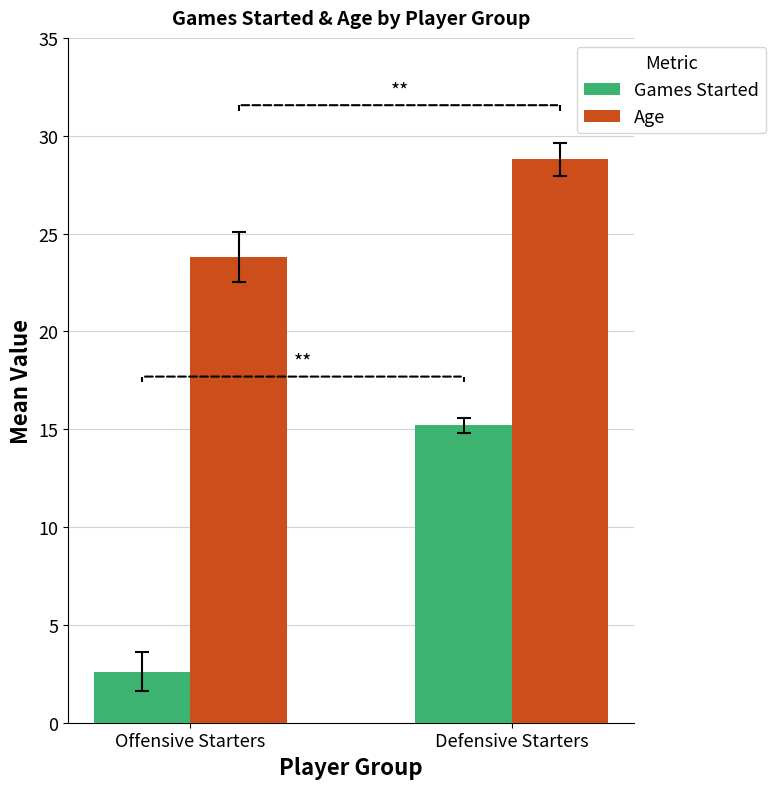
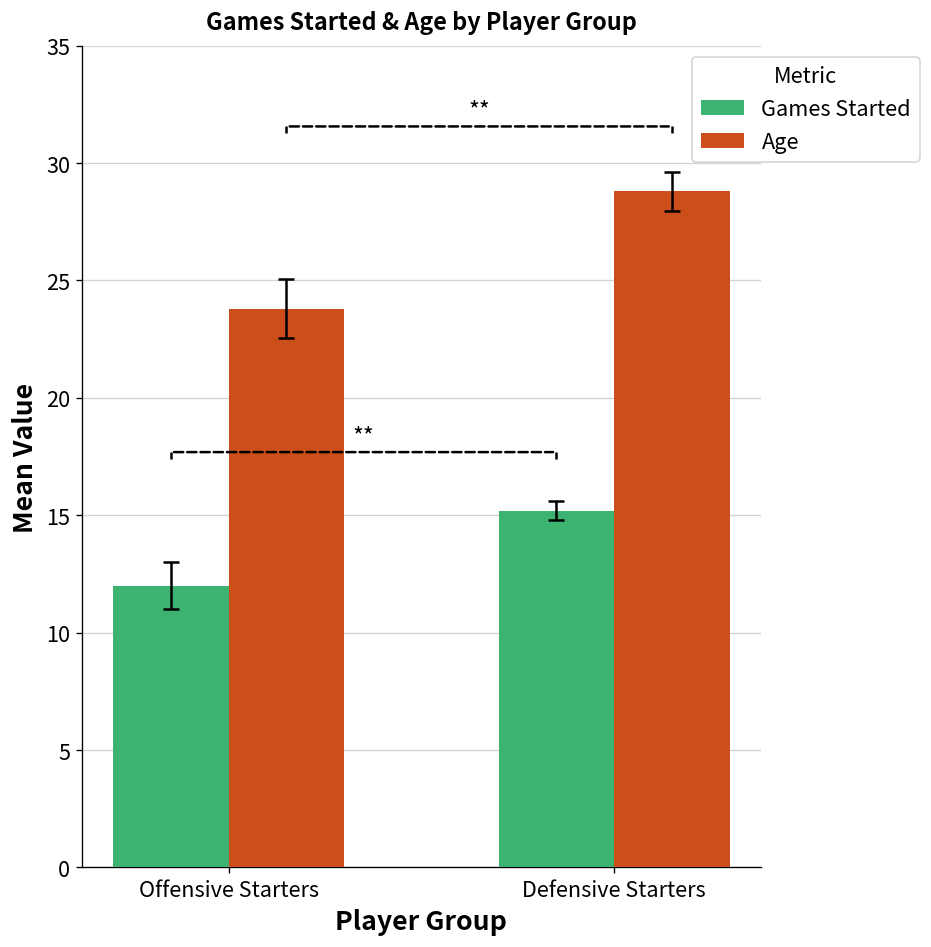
  {
    "Games Started": {
-     "Offensive Starters": 2.6,
+     "Offensive Starters": 12.0,
      "Defensive Starters": 15.2
    },
    "Age": {
      "Offensive Starters": 23.8,
      "Defensive Starters": 28.8
    }
  }
